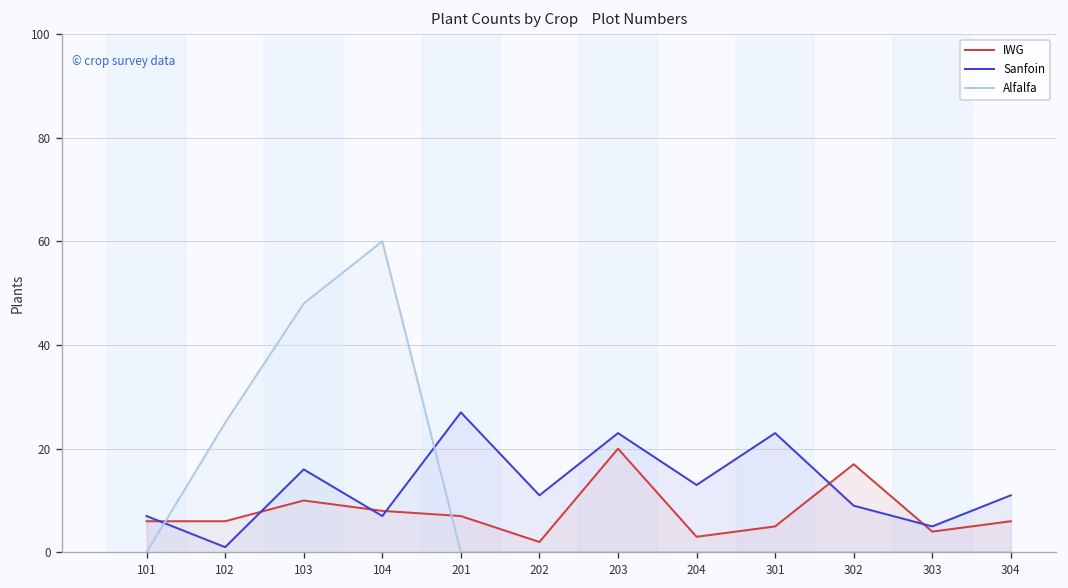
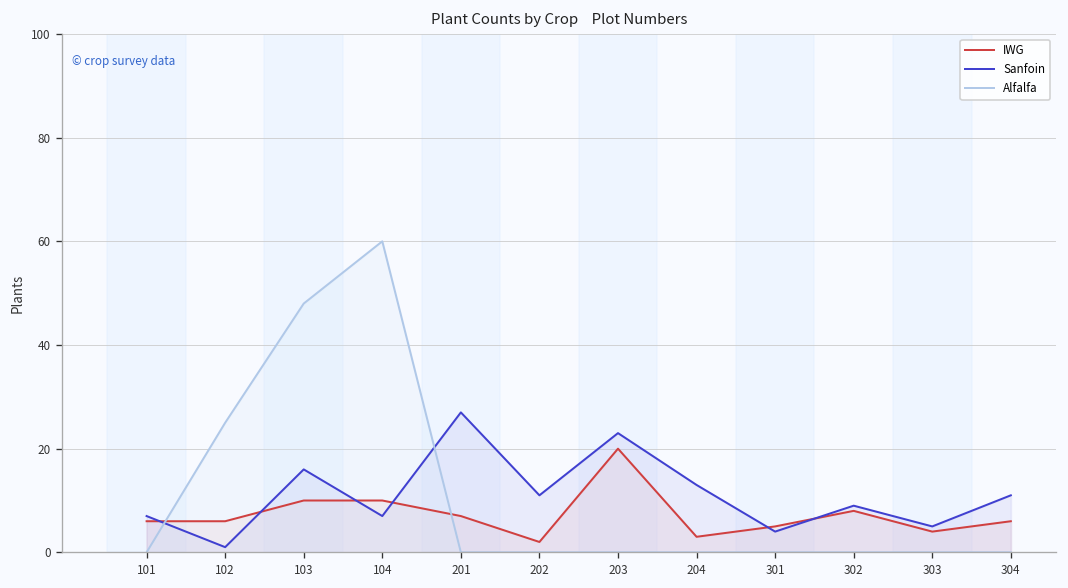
  {
    "IWG": {
      "101": 6,
      "102": 6,
      "103": 10,
-     "104": 8,
+     "104": 10,
      "201": 7,
      "202": 2,
      "203": 20,
      "204": 3,
      "301": 5,
-     "302": 17,
+     "302": 8,
      "303": 4,
      "304": 6
    },
    "Sanfoin": {
      "101": 7,
      "102": 1,
      "103": 16,
      "104": 7,
      "201": 27,
      "202": 11,
      "203": 23,
      "204": 13,
-     "301": 23,
+     "301": 4,
      "302": 9,
      "303": 5,
      "304": 11
    },
    "Alfalfa": {
      "101": 0,
      "102": 25,
      "103": 48,
      "104": 60,
      "201": 0,
      "202": 0,
      "203": 0,
      "204": 0,
      "301": 0,
      "302": 0,
      "303": 0,
      "304": 0
    }
  }
